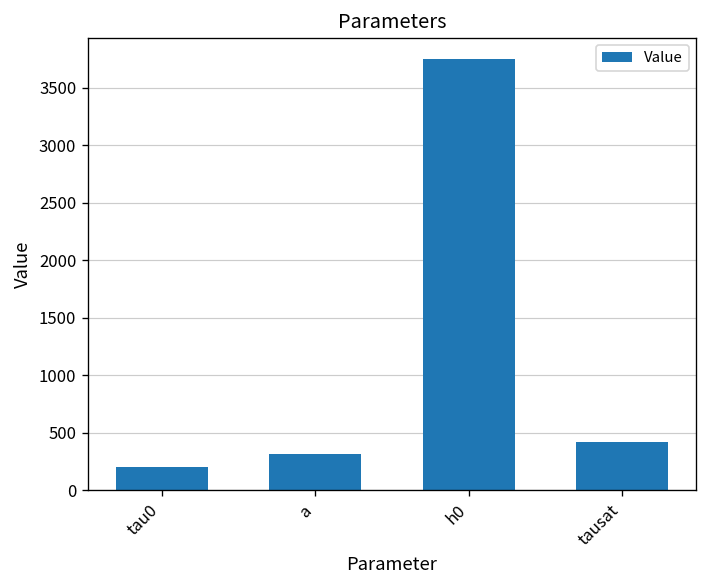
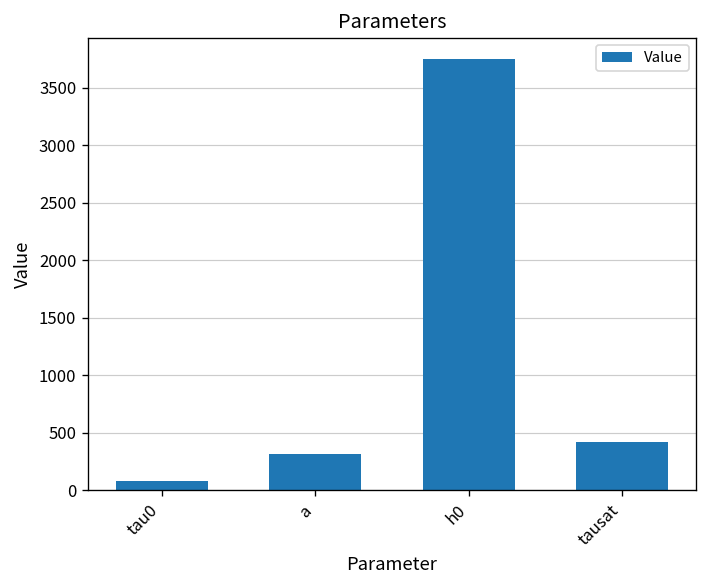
  {
-   "tau0": 200,
+   "tau0": 100,
    "a": 300,
    "h0": 3800,
    "tausat": 400
  }
